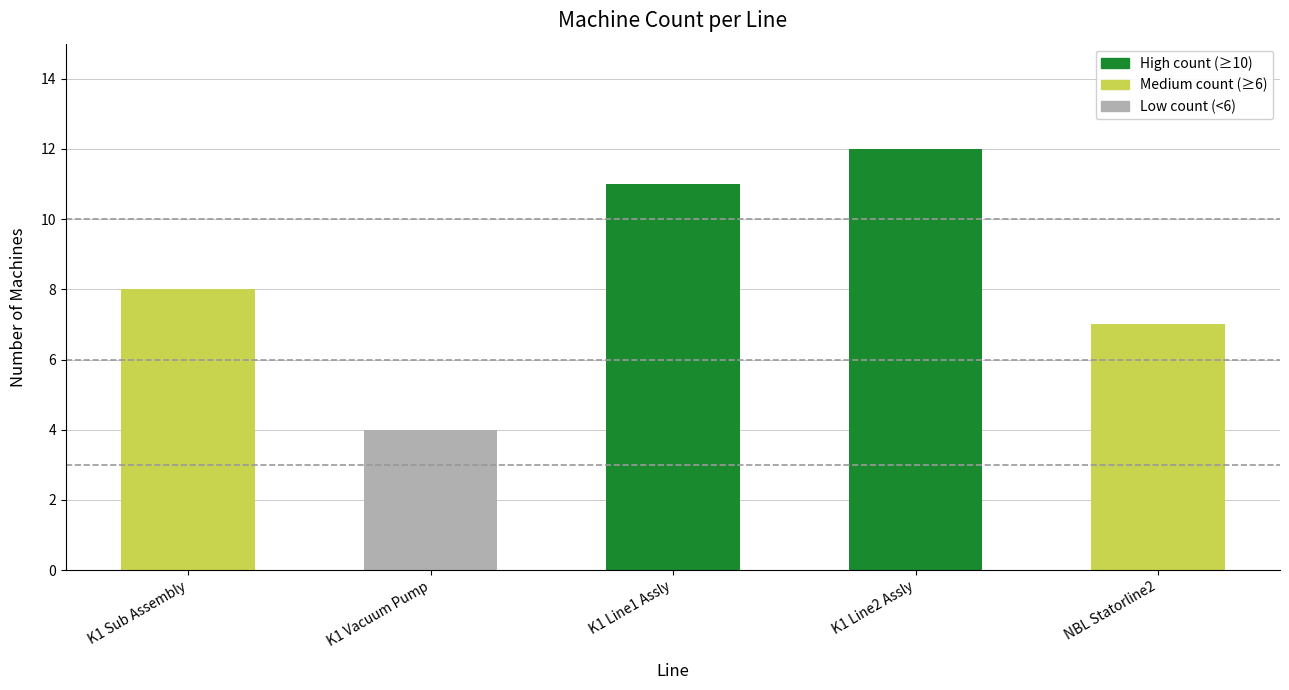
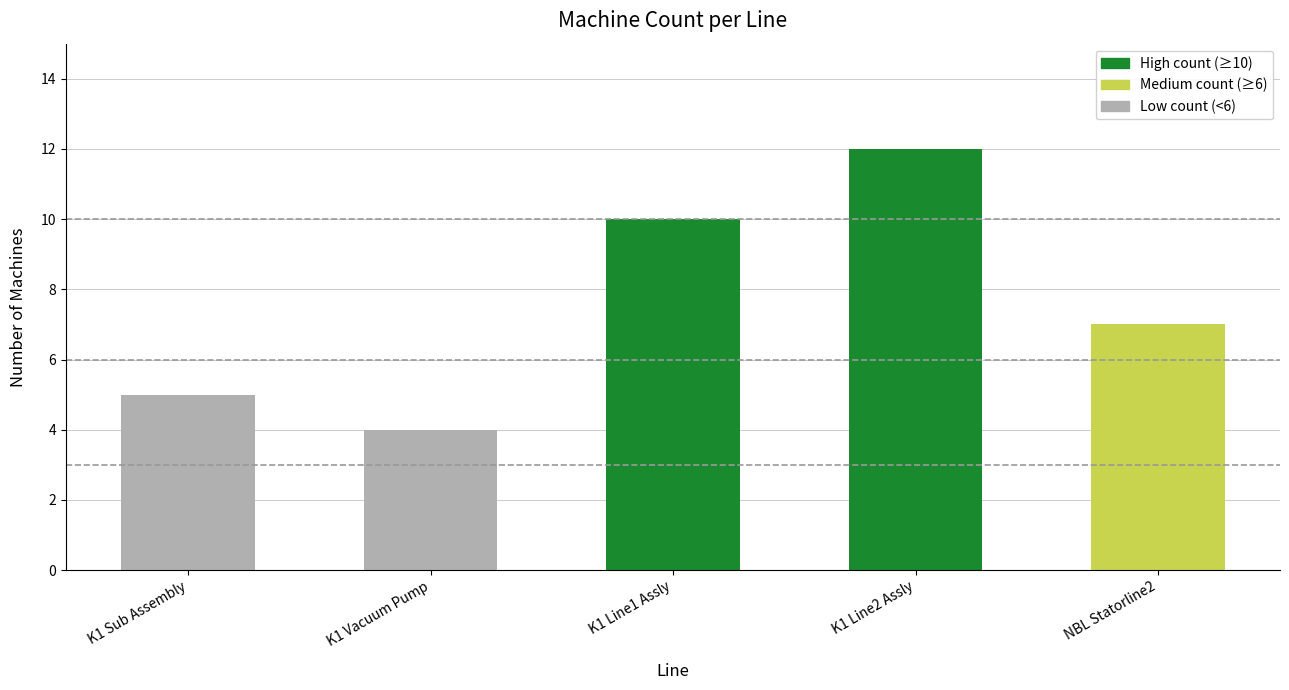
  {
-   "K1 Sub Assembly": 8,
+   "K1 Sub Assembly": 5,
    "K1 Vacuum Pump": 4,
-   "K1 Line1 Assly": 11,
+   "K1 Line1 Assly": 10,
    "K1 Line2 Assly": 12,
    "NBL Statorline2": 7
  }
